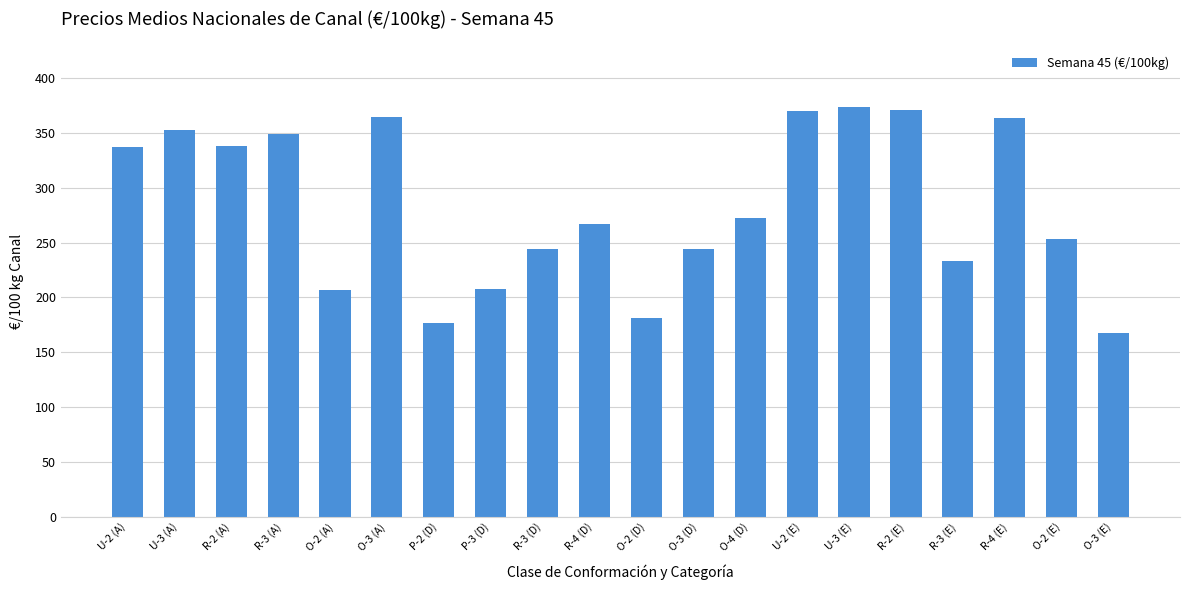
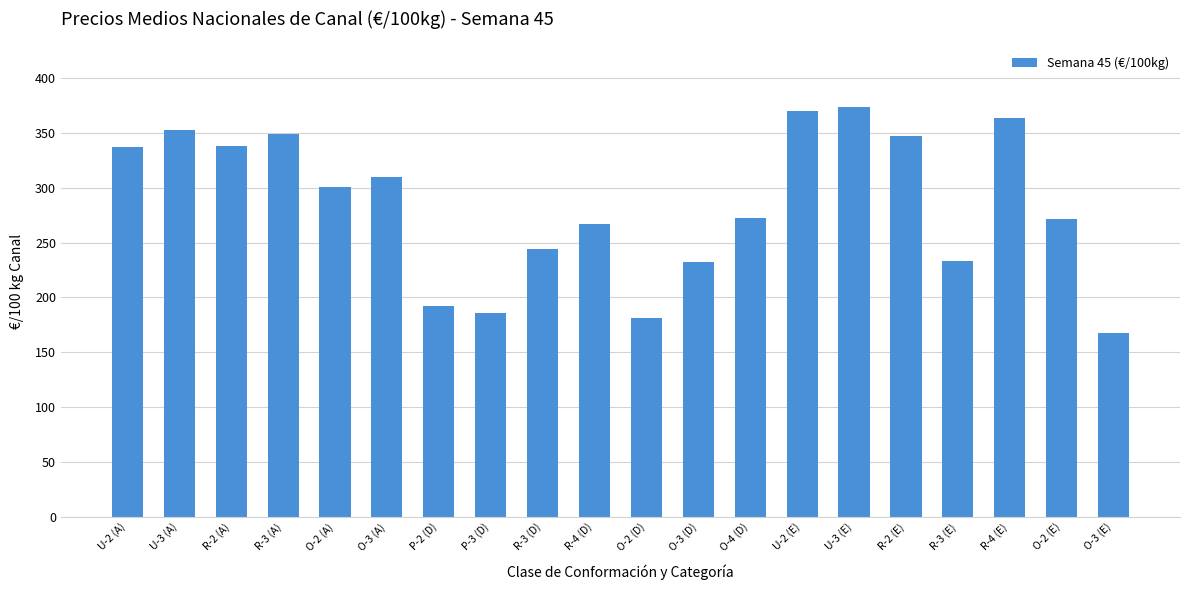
  {
    "U-2 (A)": 337,
    "U-3 (A)": 353,
    "R-2 (A)": 338,
    "R-3 (A)": 349,
-   "O-2 (A)": 207,
-   "O-3 (A)": 365,
-   "P-2 (D)": 177,
-   "P-3 (D)": 208,
+   "O-2 (A)": 301,
+   "O-3 (A)": 310,
+   "P-2 (D)": 192,
+   "P-3 (D)": 186,
    "R-3 (D)": 244,
    "R-4 (D)": 267,
    "O-2 (D)": 181,
-   "O-3 (D)": 244,
+   "O-3 (D)": 232,
    "O-4 (D)": 272,
    "U-2 (E)": 370,
    "U-3 (E)": 374,
-   "R-2 (E)": 371,
+   "R-2 (E)": 347,
    "R-3 (E)": 234,
    "R-4 (E)": 363,
-   "O-2 (E)": 253,
+   "O-2 (E)": 271,
    "O-3 (E)": 167
  }
